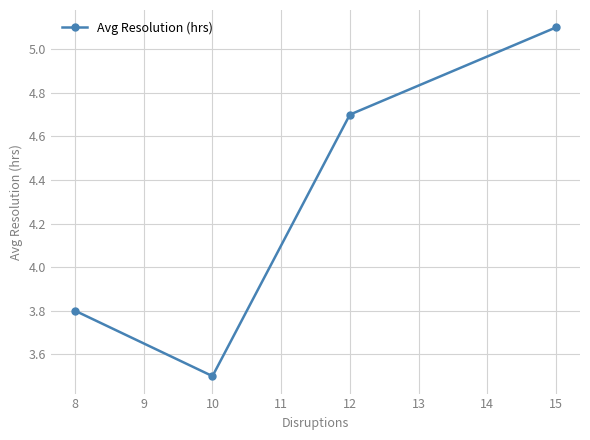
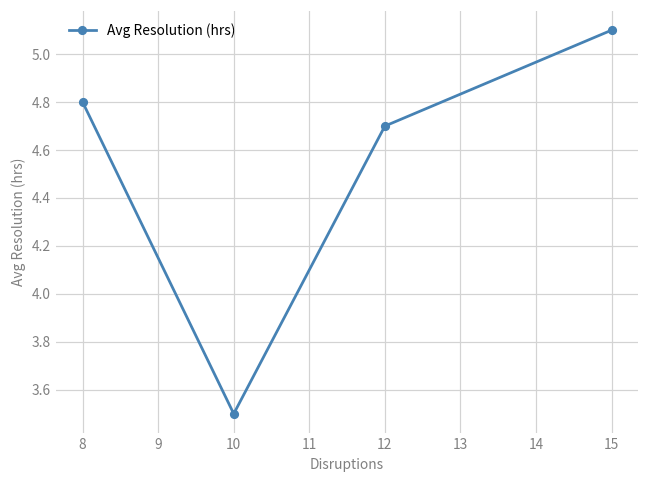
  {
-   "8": 3.8,
+   "8": 4.8,
    "10": 3.5,
    "12": 4.7,
    "15": 5.1
  }
